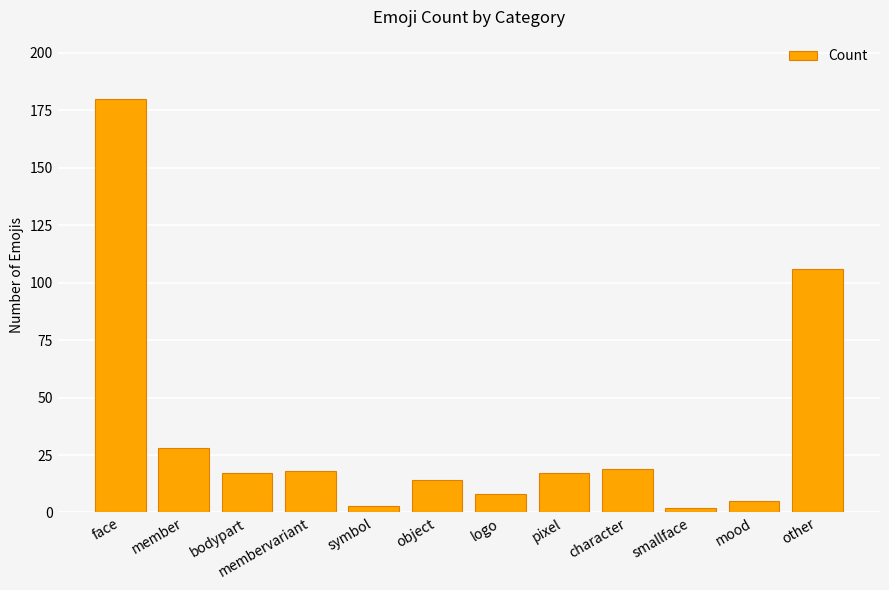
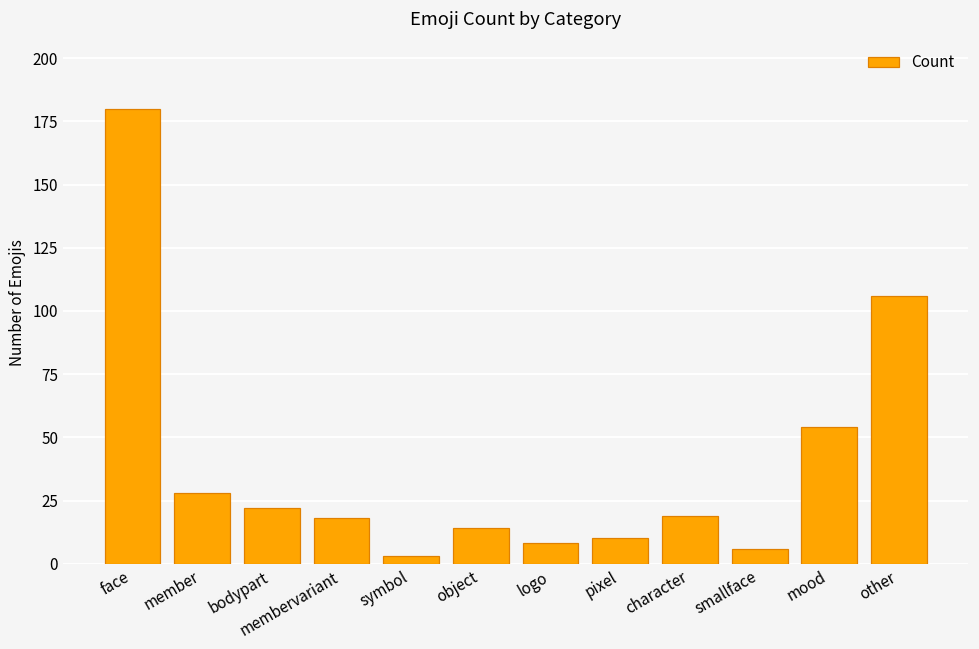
  {
    "face": 180,
    "member": 28,
-   "bodypart": 17,
+   "bodypart": 22,
    "membervariant": 18,
    "symbol": 3,
    "object": 14,
    "logo": 8,
-   "pixel": 17,
+   "pixel": 10,
    "character": 19,
-   "smallface": 2,
-   "mood": 5,
+   "smallface": 6,
+   "mood": 54,
    "other": 106
  }
